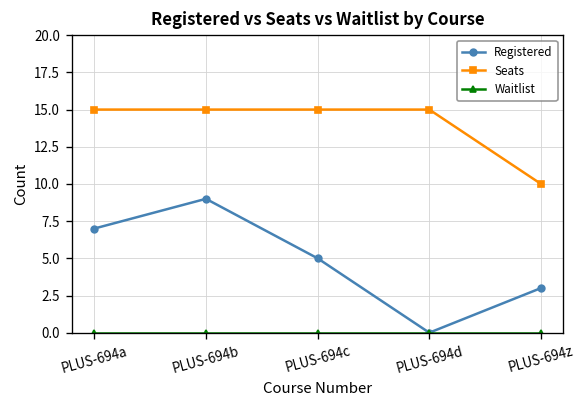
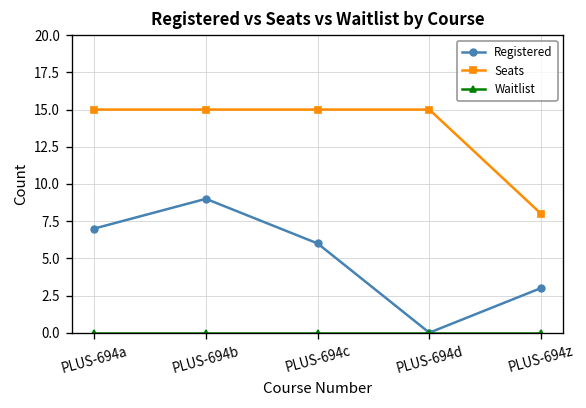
  {
    "Registered": {
      "PLUS-694a": 7,
      "PLUS-694b": 9,
-     "PLUS-694c": 5,
+     "PLUS-694c": 6,
      "PLUS-694z": 3
    },
    "Seats": {
      "PLUS-694a": 15,
      "PLUS-694b": 15,
      "PLUS-694c": 15,
      "PLUS-694d": 15,
-     "PLUS-694z": 10
+     "PLUS-694z": 8
    },
    "Waitlist": {
      "PLUS-694a": 0,
      "PLUS-694b": 0,
      "PLUS-694c": 0,
      "PLUS-694z": 0
    }
  }
